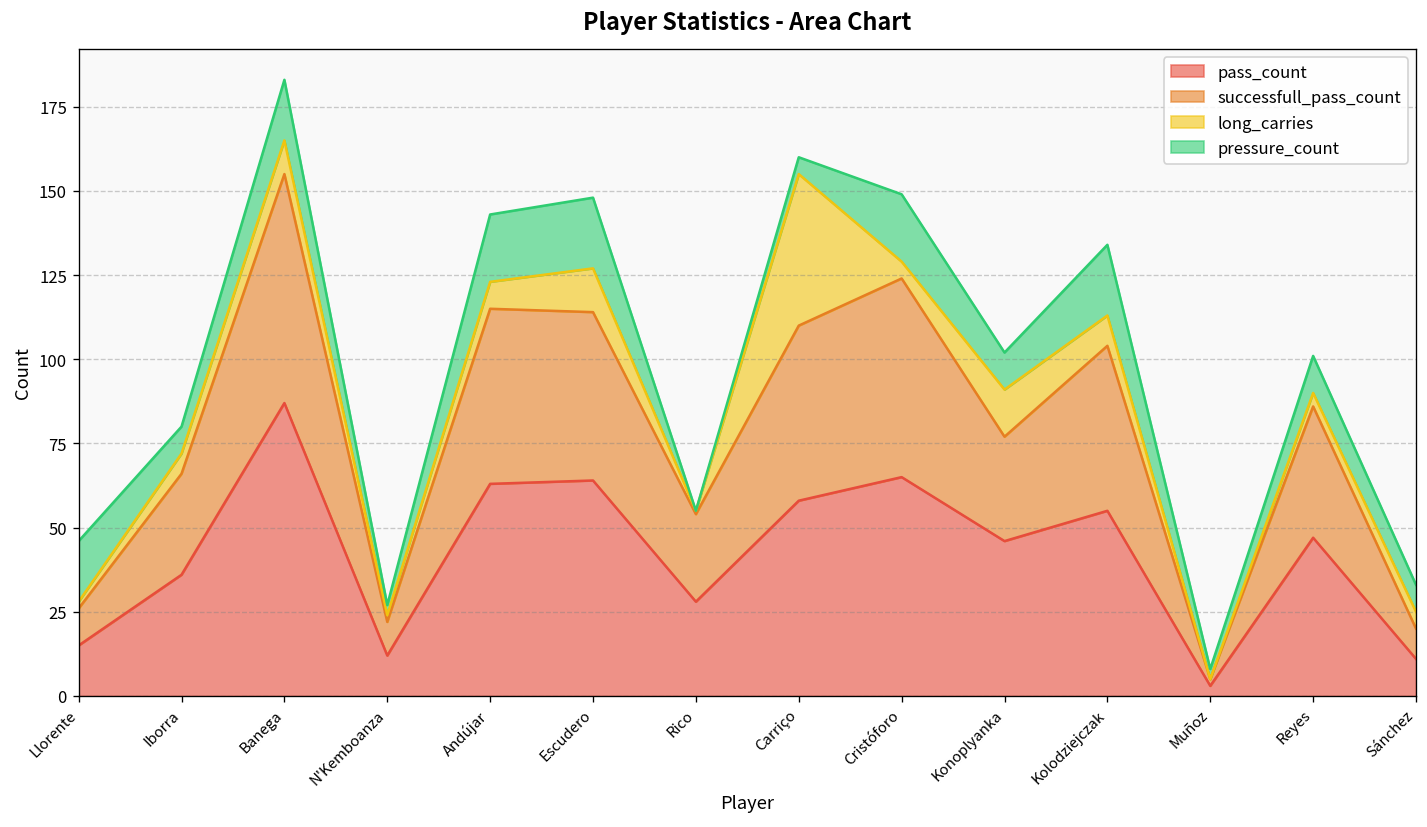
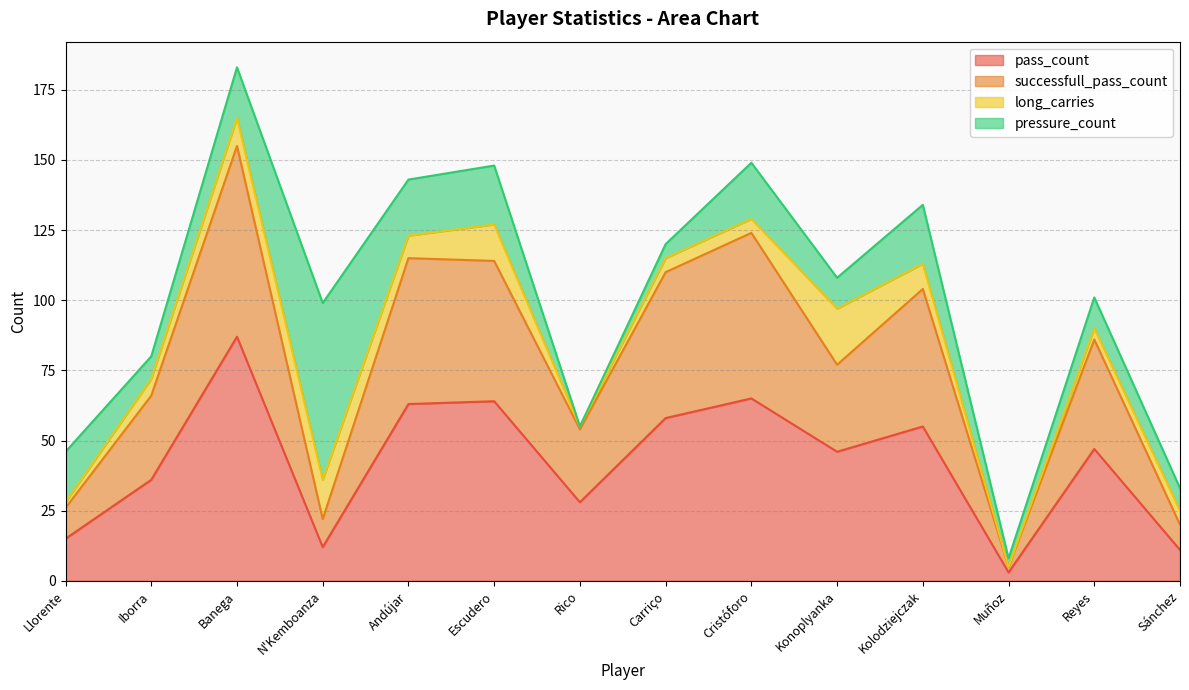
  {
    "long_carries": {
      "Llorente": 2,
      "Iborra": 6,
      "Banega": 10,
-     "N'Kemboanza": 2,
+     "N'Kemboanza": 14,
      "Andújar": 8,
      "Escudero": 13,
-     "Carriço": 45,
+     "Carriço": 5,
      "Cristóforo": 5,
-     "Konoplyanka": 14,
+     "Konoplyanka": 20,
      "Kolodziejczak": 9,
      "Reyes": 4,
      "Sánchez": 5
    },
    "pressure_count": {
      "Llorente": 18,
      "Iborra": 8,
      "Banega": 18,
-     "N'Kemboanza": 3,
+     "N'Kemboanza": 63,
      "Andújar": 20,
      "Escudero": 21,
      "Carriço": 5,
      "Cristóforo": 20,
      "Konoplyanka": 11,
      "Kolodziejczak": 21,
      "Muñoz": 3,
      "Reyes": 11,
      "Sánchez": 8
    }
  }
